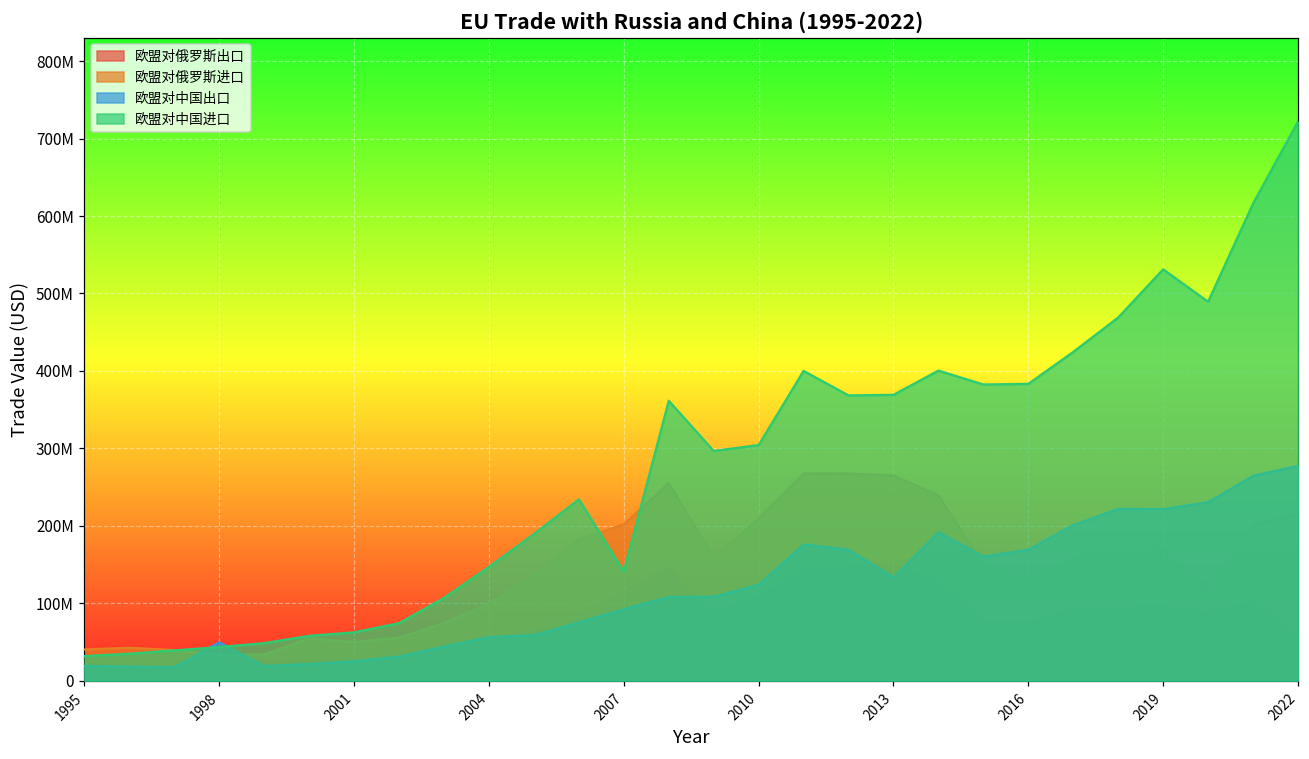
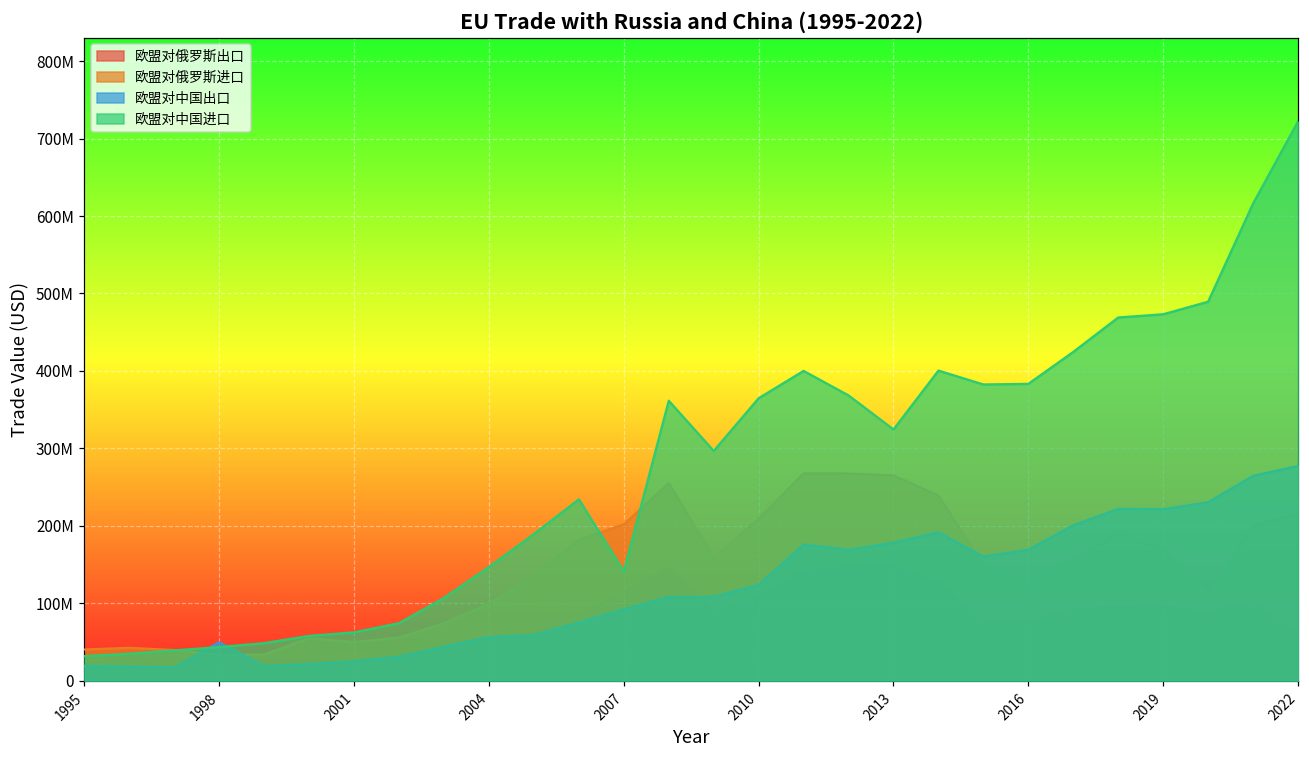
  {
    "欧盟对中国出口": {
      "1995": 20000000,
      "1998": 50000000,
      "2007": 90000000,
      "2010": 120000000,
-     "2013": 130000000,
+     "2013": 180000000,
      "2016": 170000000,
      "2019": 220000000,
      "2022": 280000000
    },
    "欧盟对中国进口": {
      "1995": 30000000,
      "1998": 40000000,
      "2001": 60000000,
      "2004": 150000000,
      "2007": 140000000,
-     "2010": 300000000,
-     "2013": 370000000,
+     "2010": 360000000,
+     "2013": 320000000,
      "2016": 380000000,
-     "2019": 530000000,
+     "2019": 470000000,
      "2022": 720000000
    }
  }
